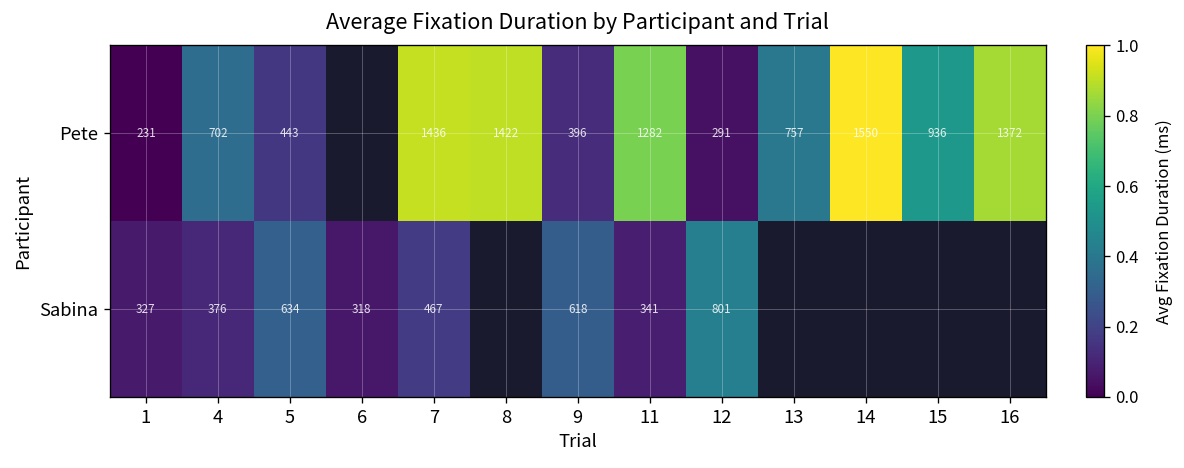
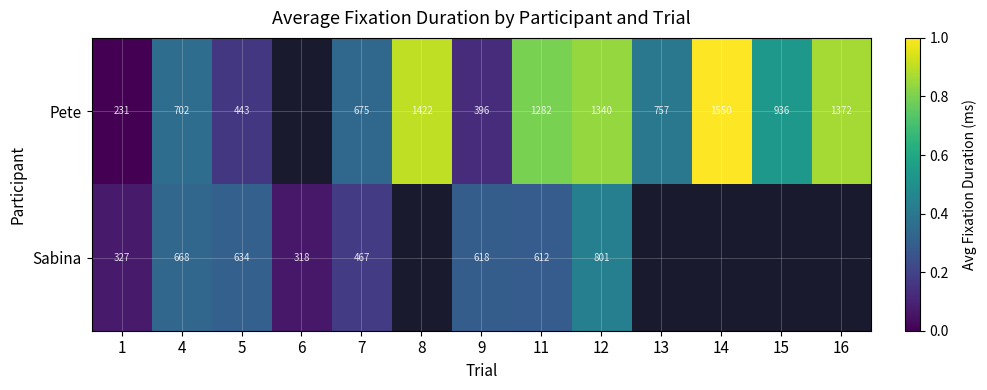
  {
    "Pete": {
      "1": 231,
      "4": 702,
      "5": 443,
-     "7": 1436,
+     "7": 675,
      "8": 1422,
      "9": 396,
      "11": 1282,
-     "12": 291,
+     "12": 1340,
      "13": 757,
      "14": 1550,
      "15": 936,
      "16": 1372
    },
    "Sabina": {
      "1": 327,
-     "4": 376,
+     "4": 668,
      "5": 634,
      "6": 318,
      "7": 467,
      "9": 618,
-     "11": 341,
+     "11": 612,
      "12": 801
    }
  }
